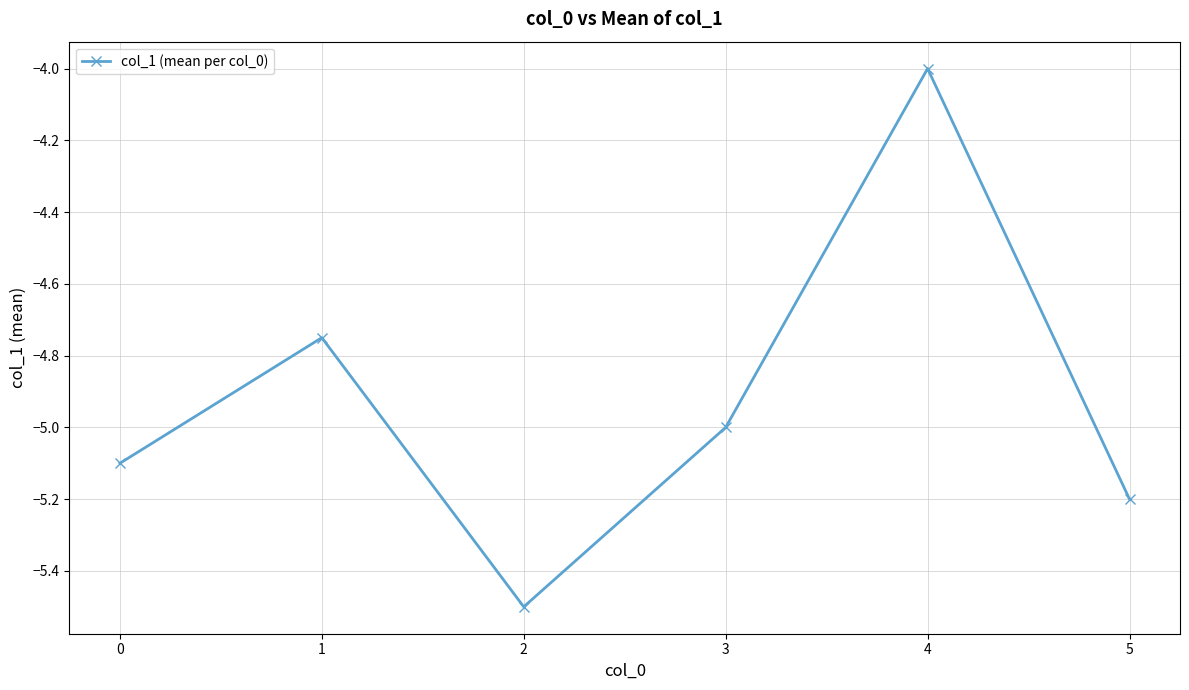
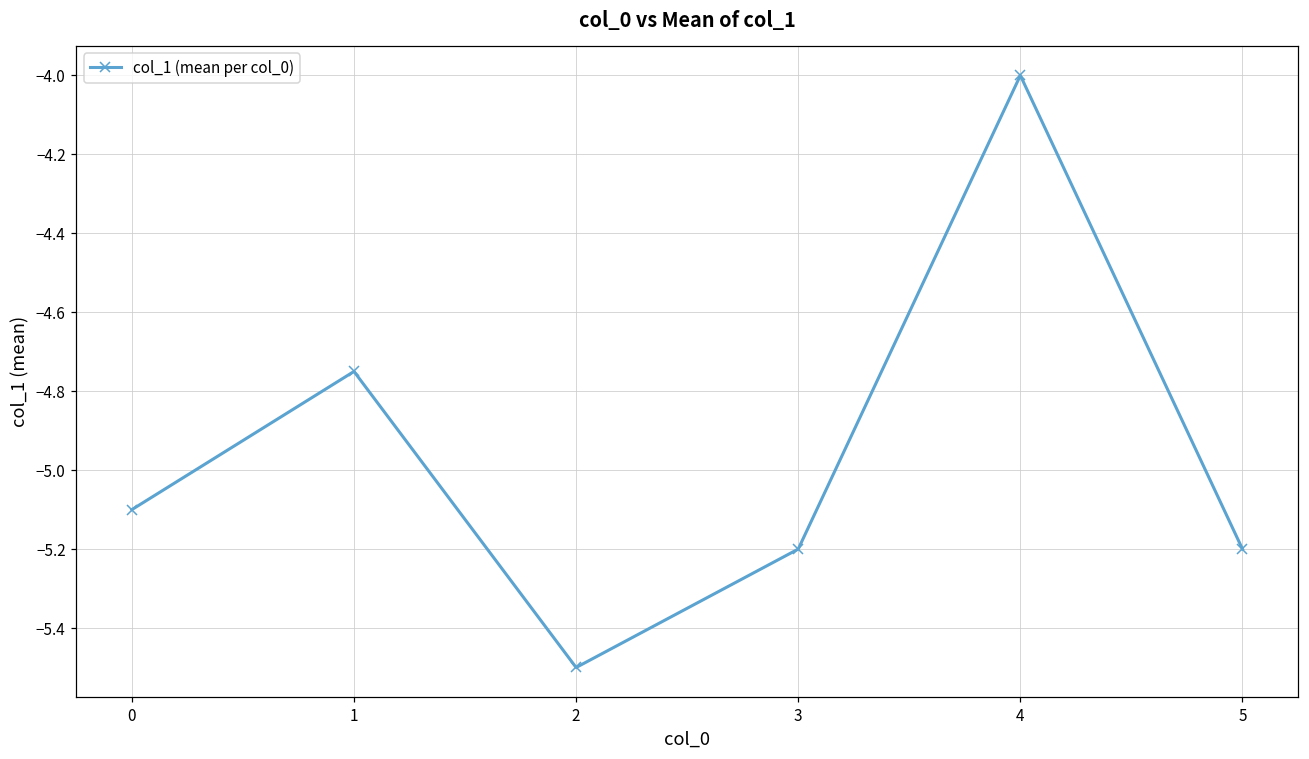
  {
    "0": -5.1,
    "1": -4.75,
    "2": -5.5,
-   "3": -5.0,
+   "3": -5.2,
    "4": -4.0,
    "5": -5.2
  }
